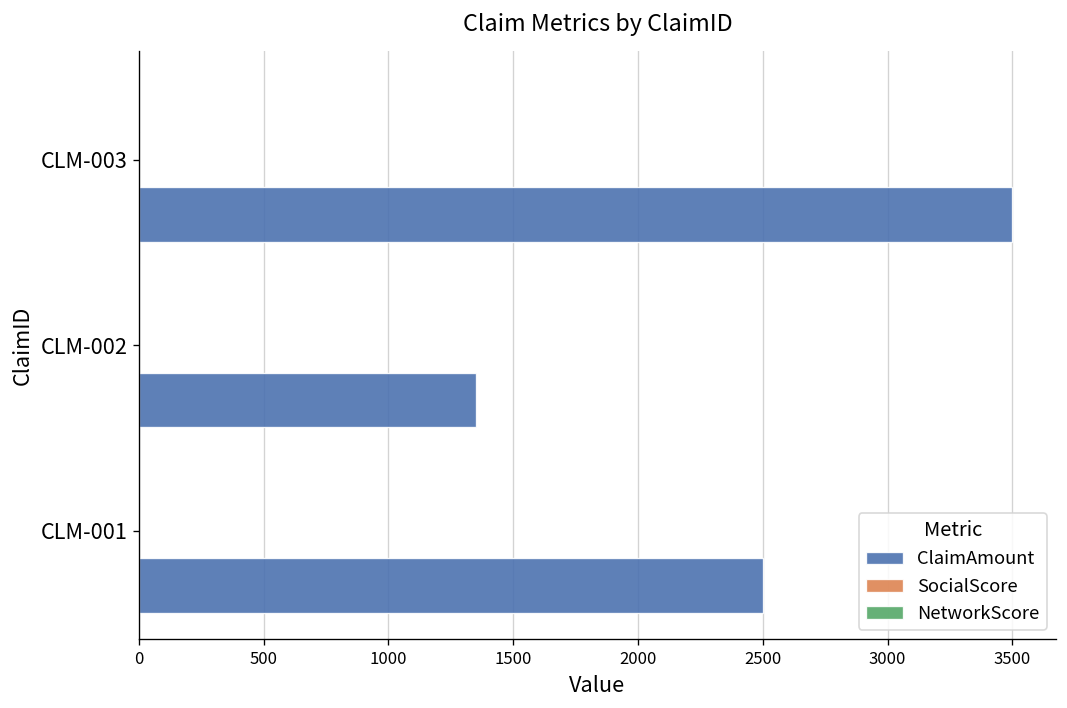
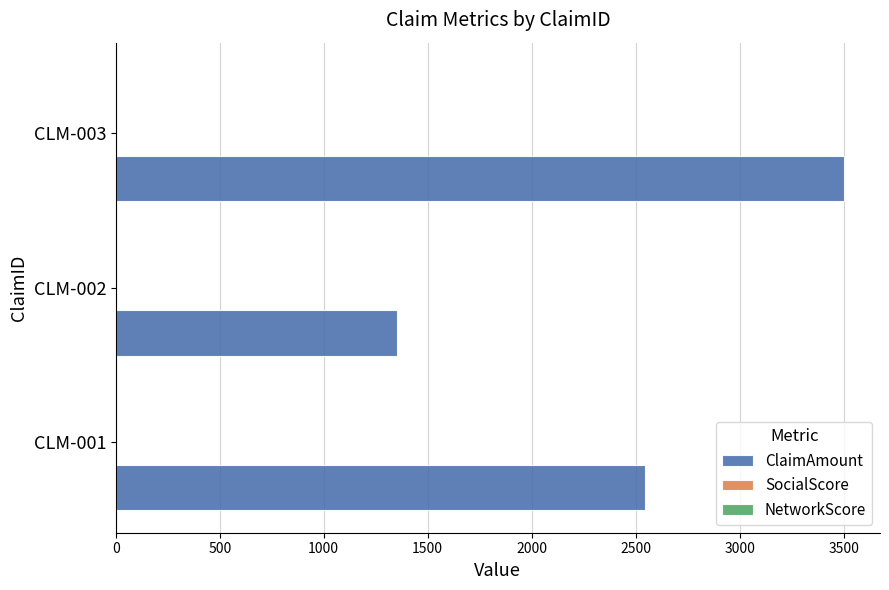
  {
    "ClaimAmount": {
      "CLM-003": 3500,
      "CLM-002": 1350,
-     "CLM-001": 2500
+     "CLM-001": 2550
    },
    "SocialScore": {
      "CLM-003": 0,
      "CLM-002": 0,
      "CLM-001": 0
    },
    "NetworkScore": {
      "CLM-003": 0,
      "CLM-002": 0,
      "CLM-001": 0
    }
  }
